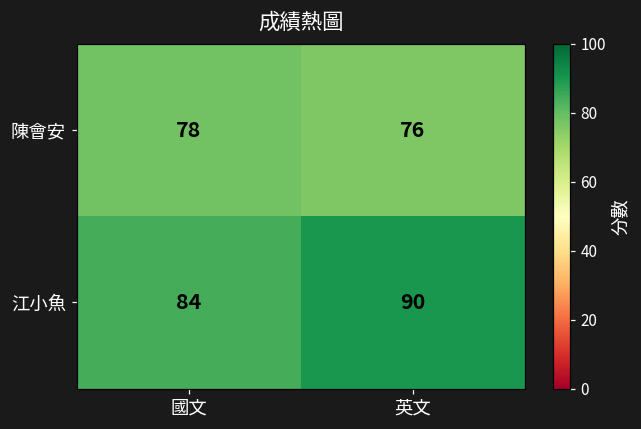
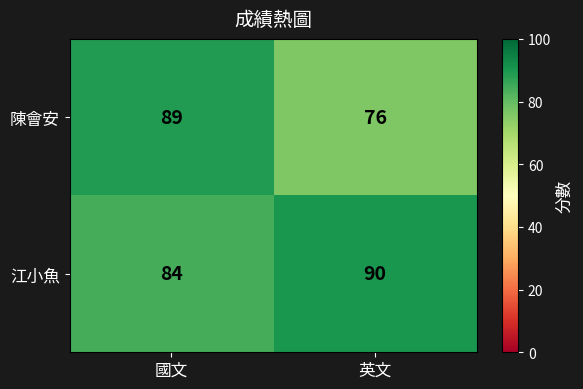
  {
    "陳會安": {
-     "國文": 78,
+     "國文": 89,
      "英文": 76
    },
    "江小魚": {
      "國文": 84,
      "英文": 90
    }
  }
